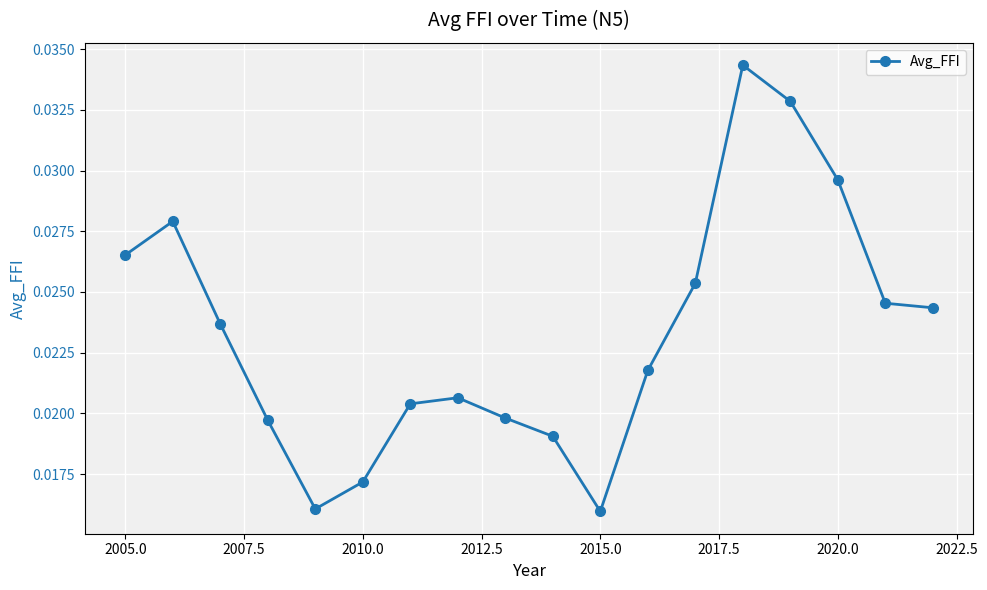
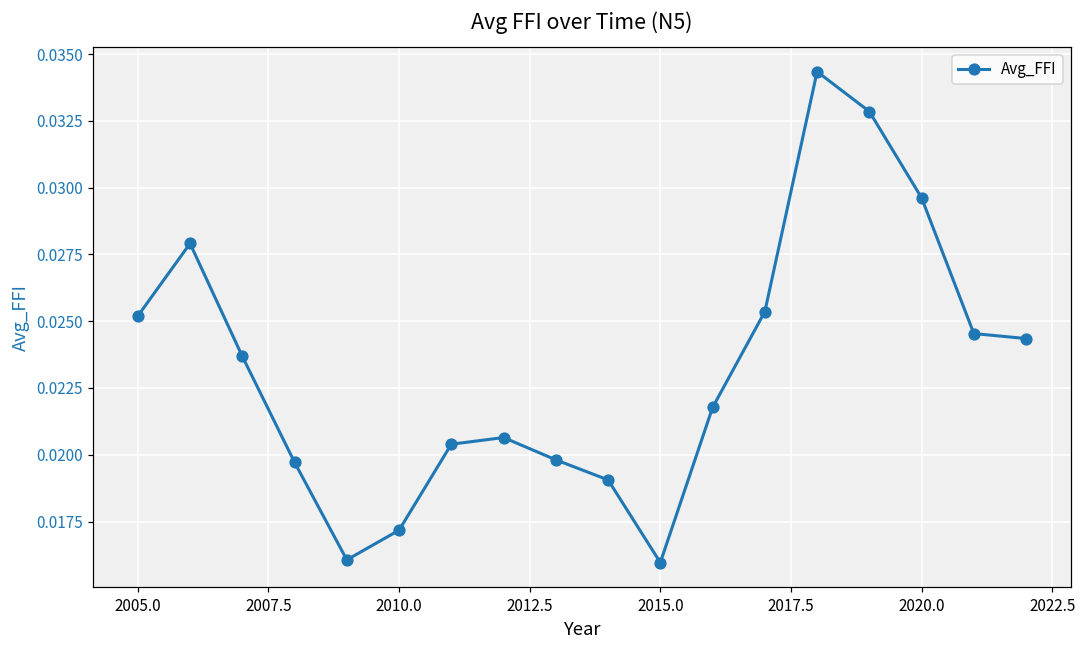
  {
-   "2005.0": 0.0265,
+   "2005.0": 0.0252,
    "2010.0": 0.0172,
    "2015.0": 0.0160,
    "2020.0": 0.0296
  }
